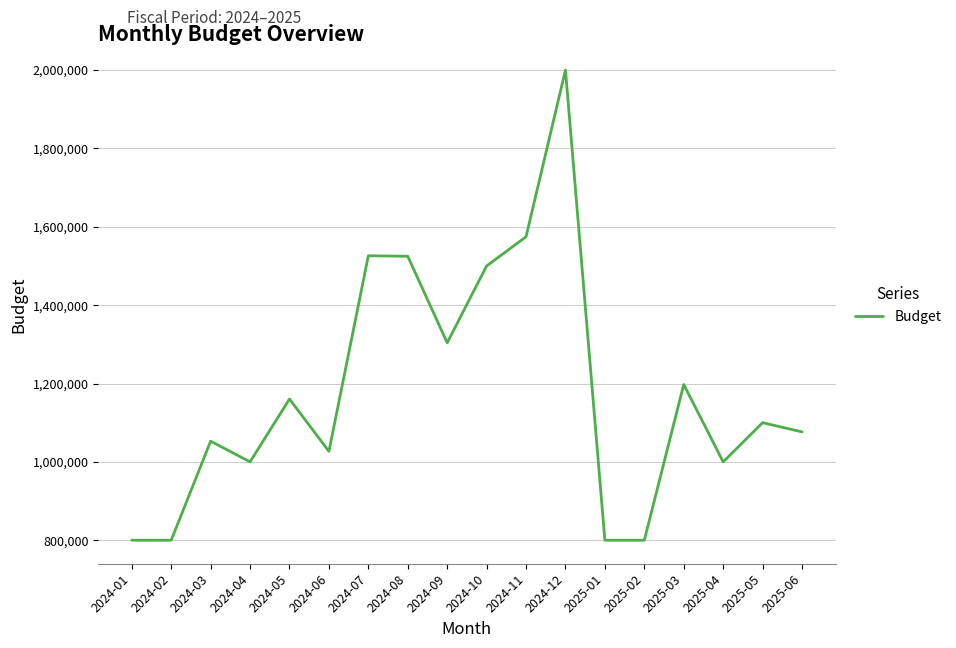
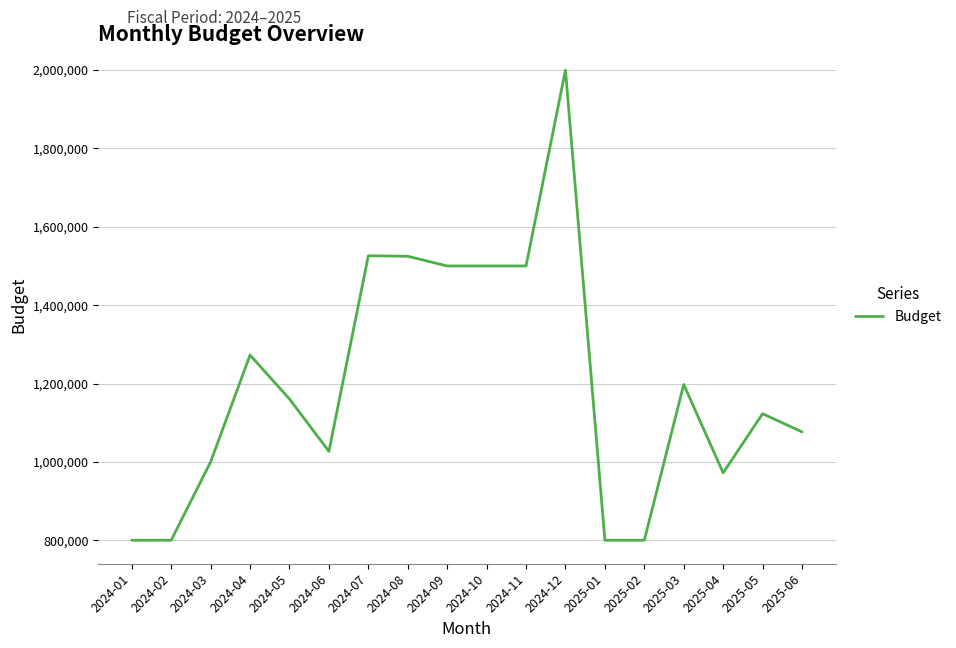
  {
    "2024-01": "800,000",
    "2024-02": "800,000",
-   "2024-03": "1,050,000",
-   "2024-04": "1,000,000",
+   "2024-03": "1,000,000",
+   "2024-04": "1,270,000",
    "2024-05": "1,160,000",
    "2024-06": "1,030,000",
    "2024-07": "1,530,000",
    "2024-08": "1,520,000",
-   "2024-09": "1,300,000",
+   "2024-09": "1,500,000",
    "2024-10": "1,500,000",
-   "2024-11": "1,570,000",
+   "2024-11": "1,500,000",
    "2024-12": "2,000,000",
    "2025-01": "800,000",
    "2025-02": "800,000",
    "2025-03": "1,200,000",
-   "2025-04": "1,000,000",
-   "2025-05": "1,100,000",
+   "2025-04": "970,000",
+   "2025-05": "1,120,000",
    "2025-06": "1,080,000"
  }
